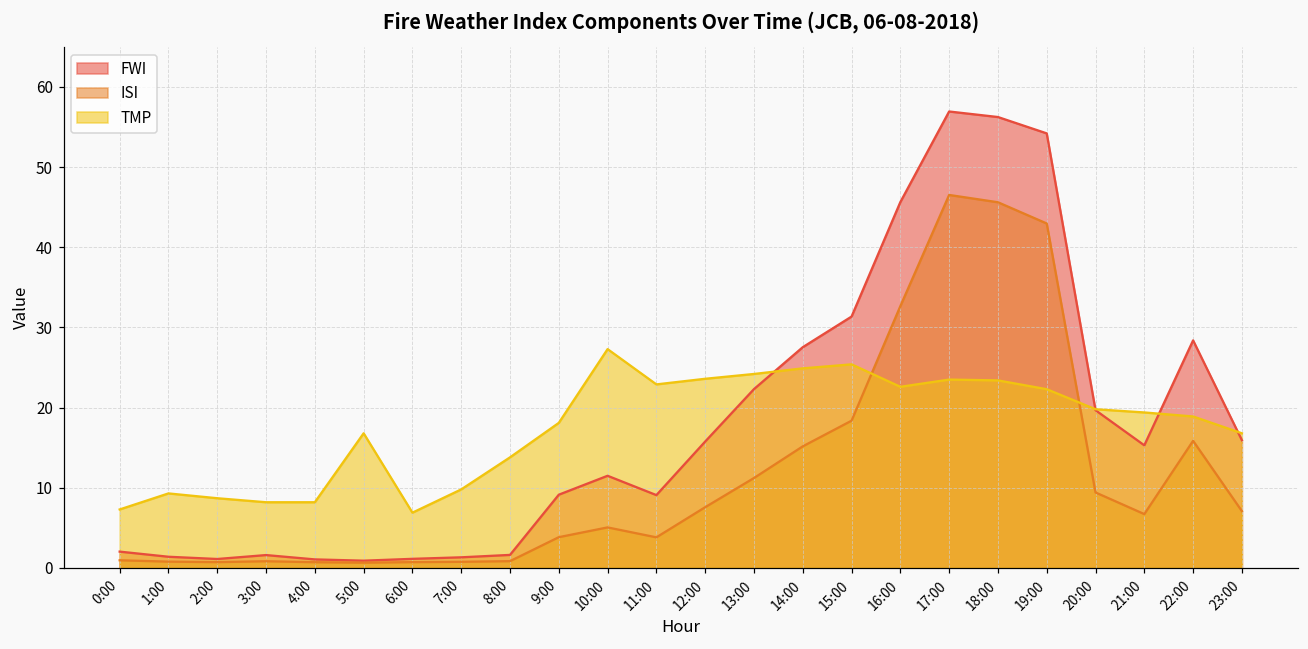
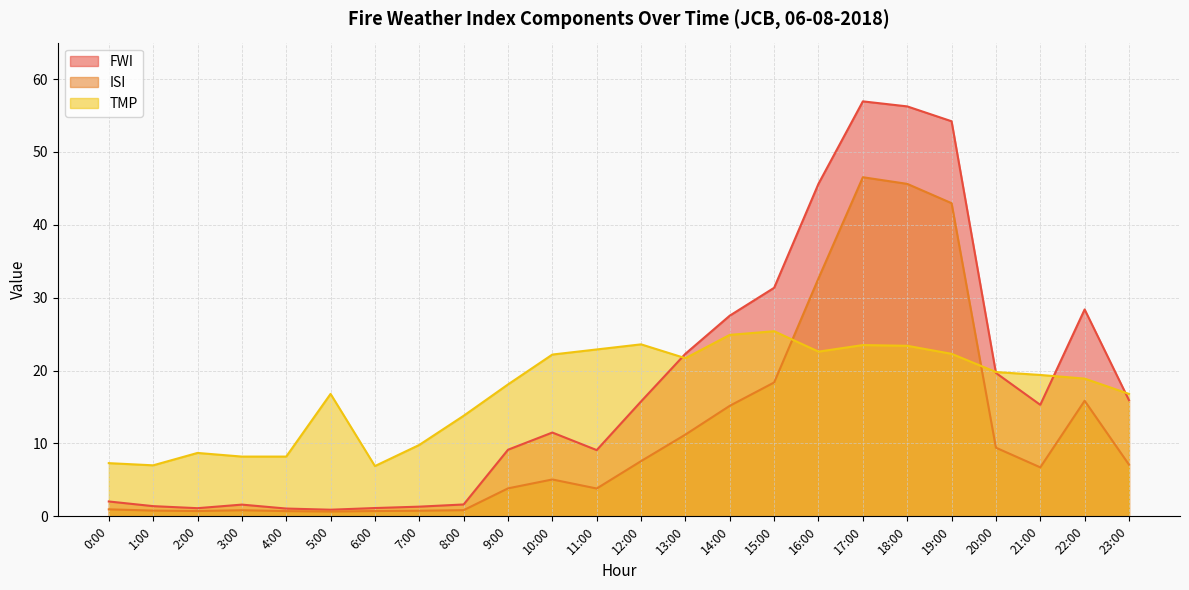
  {
    "TMP": {
      "0:00": 7,
-     "1:00": 9,
+     "1:00": 7,
      "2:00": 9,
      "3:00": 8,
      "4:00": 8,
      "5:00": 17,
      "6:00": 7,
      "7:00": 10,
      "8:00": 14,
      "9:00": 18,
-     "10:00": 27,
+     "10:00": 22,
      "11:00": 23,
      "12:00": 24,
-     "13:00": 24,
+     "13:00": 22,
      "14:00": 25,
      "15:00": 25,
      "16:00": 23,
      "17:00": 24,
      "18:00": 23,
      "19:00": 22,
      "21:00": 19,
      "22:00": 19,
      "23:00": 17
    }
  }
